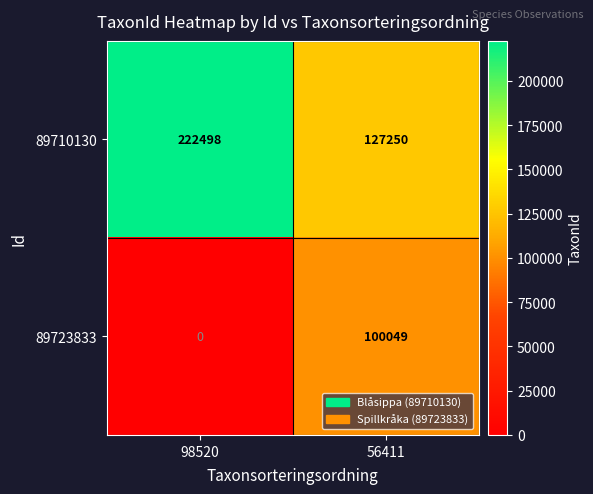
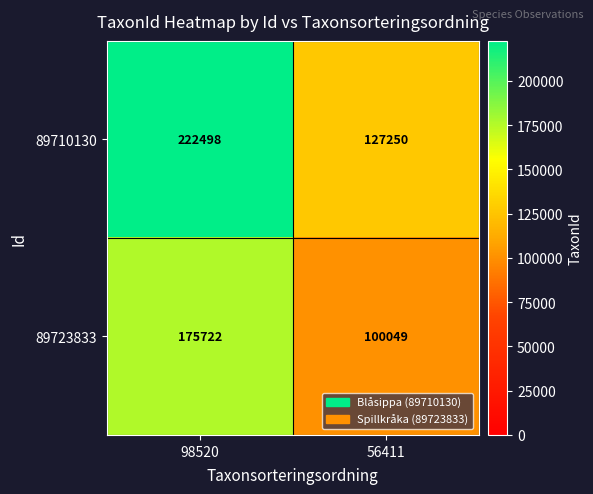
  {
    "89710130": {
      "98520": 222498,
      "56411": 127250
    },
    "89723833": {
-     "98520": 0,
+     "98520": 175722,
      "56411": 100049
    }
  }
